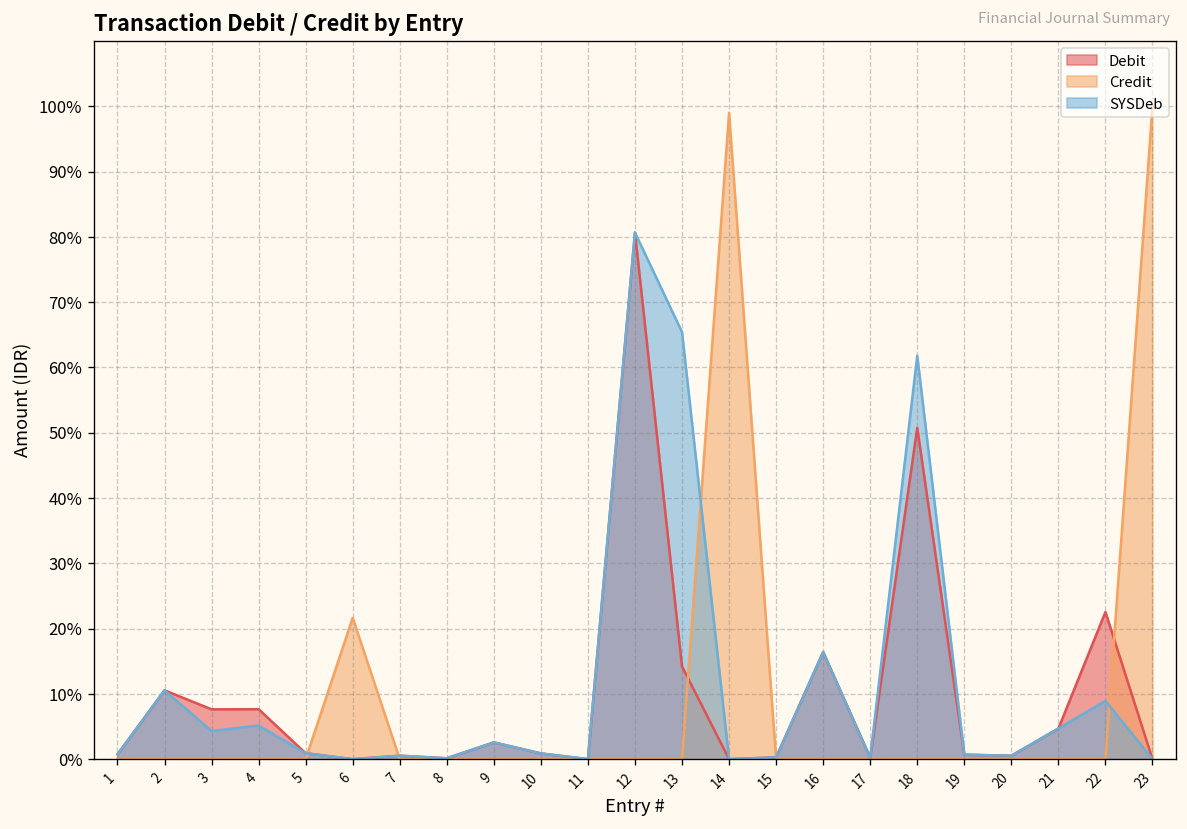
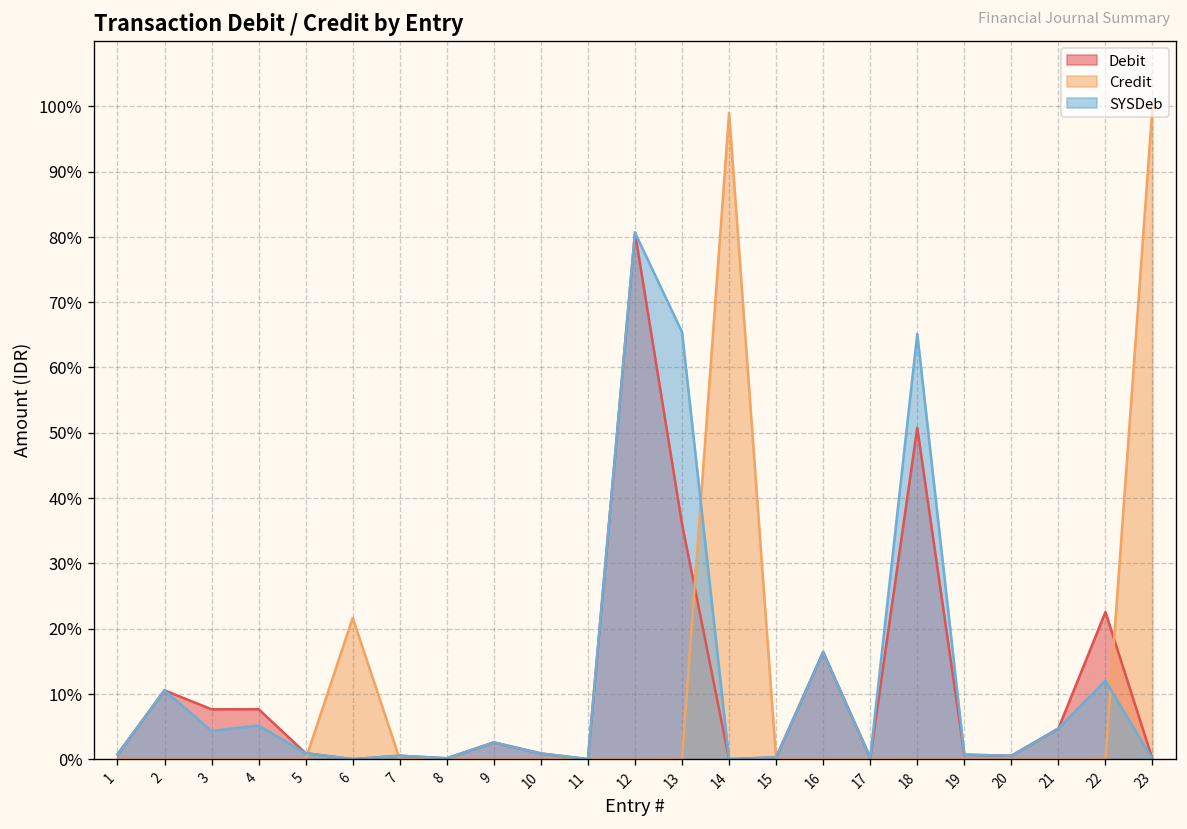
  {
    "Debit": {
      "3": "8%",
      "4": "8%",
-     "13": "14%",
+     "13": "36%",
      "18": "51%",
      "22": "23%"
    },
    "Credit": {
      "1": "0%",
      "2": "0%",
      "3": "0%",
      "4": "0%",
      "5": "0%",
      "6": "22%",
      "7": "0%",
      "9": "0%",
      "10": "0%",
      "12": "0%",
      "13": "0%",
      "14": "99%",
      "16": "0%",
      "18": "0%",
      "19": "0%",
      "20": "0%",
      "21": "0%",
      "22": "0%"
    },
    "SYSDeb": {
      "3": "4%",
      "4": "5%",
      "13": "65%",
-     "18": "62%",
-     "22": "9%"
+     "18": "65%",
+     "22": "12%"
    }
  }
